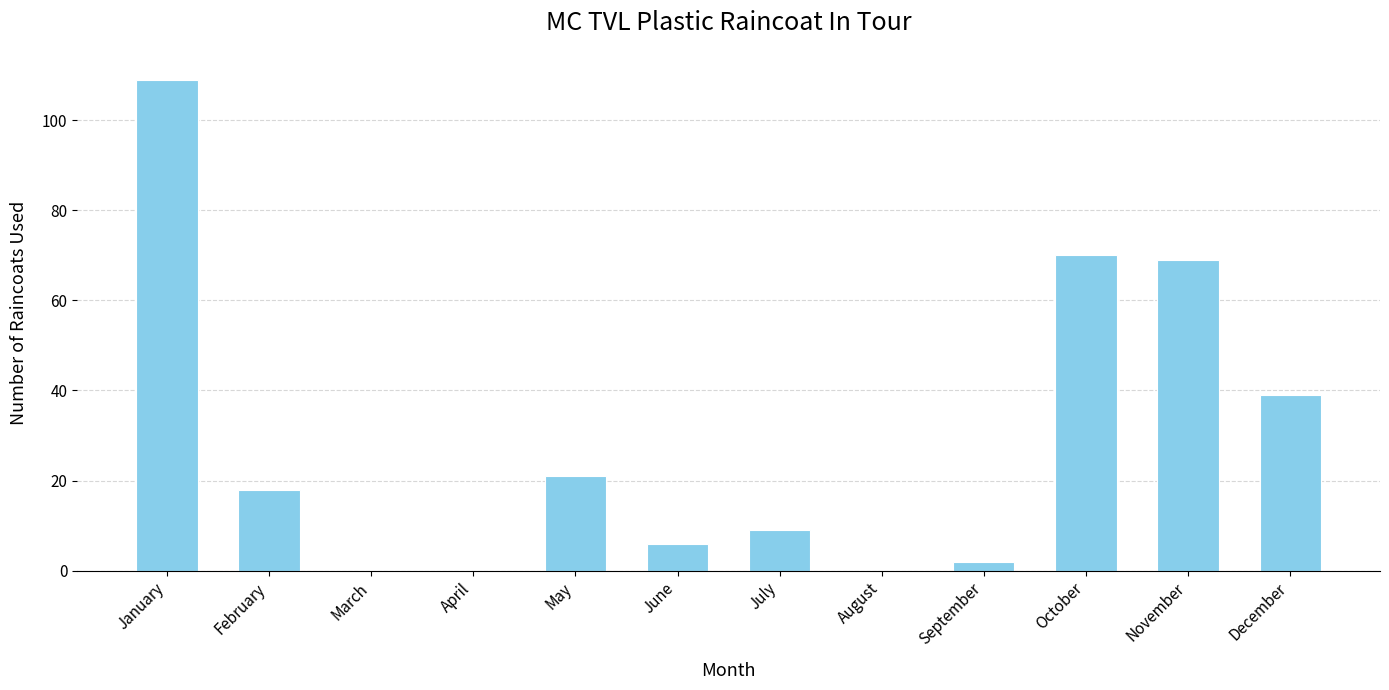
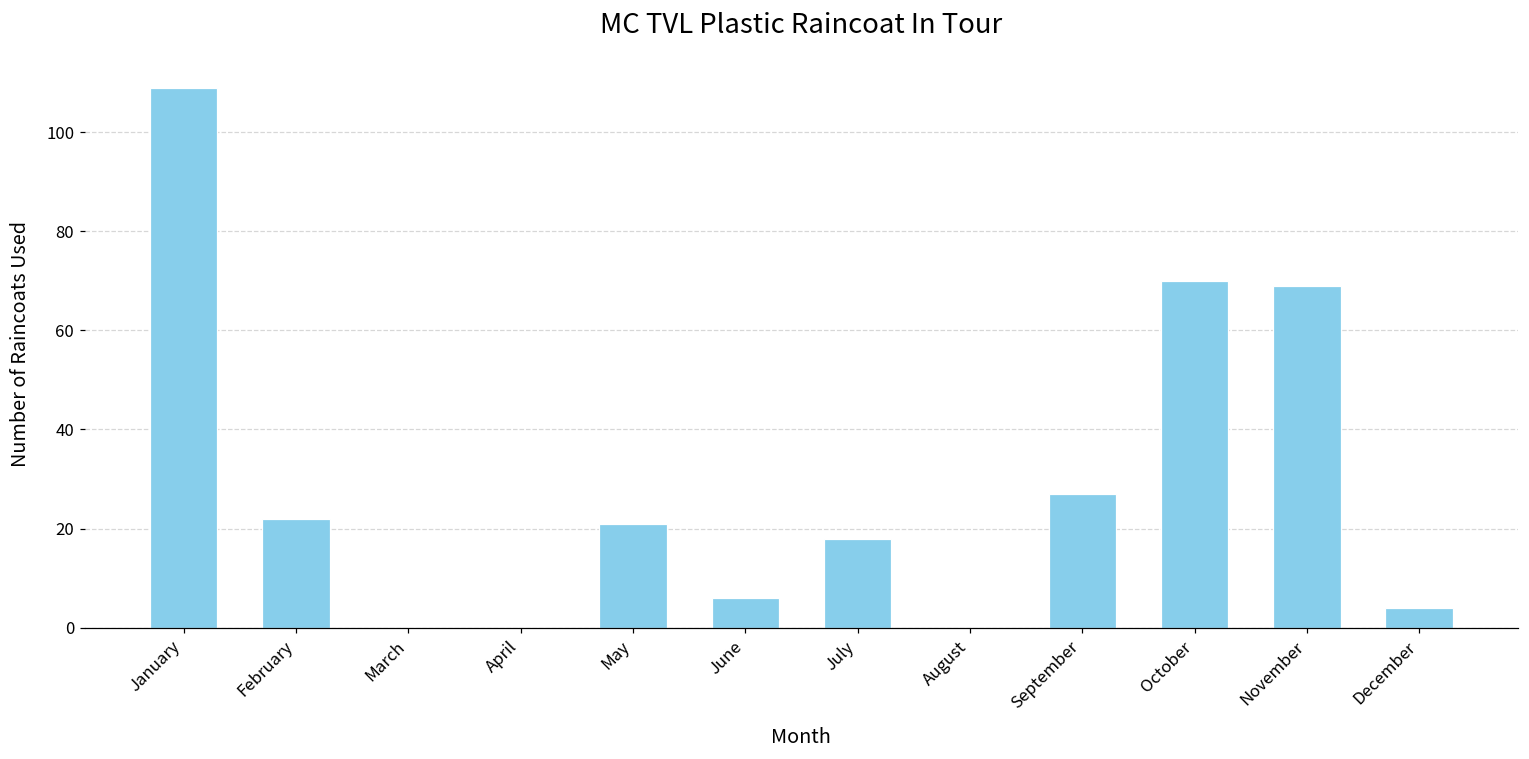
  {
    "January": 109,
-   "February": 18,
+   "February": 22,
    "March": 0,
    "April": 0,
    "May": 21,
    "June": 6,
-   "July": 9,
+   "July": 18,
    "August": 0,
-   "September": 2,
+   "September": 27,
    "October": 70,
    "November": 69,
-   "December": 39
+   "December": 4
  }
